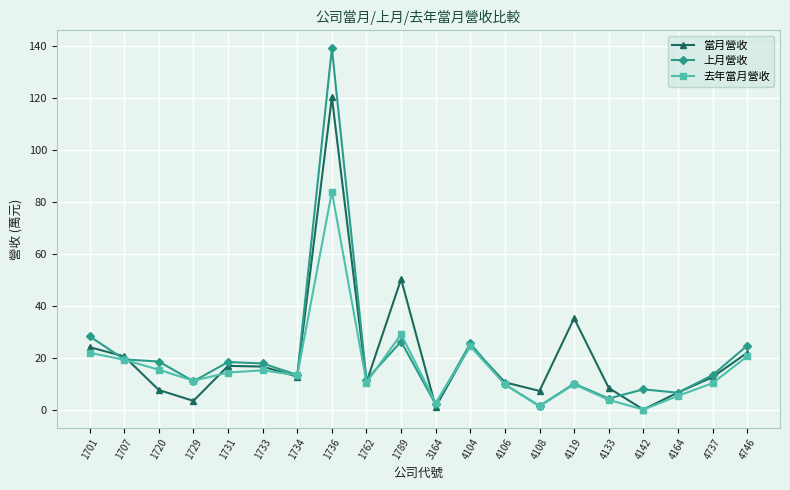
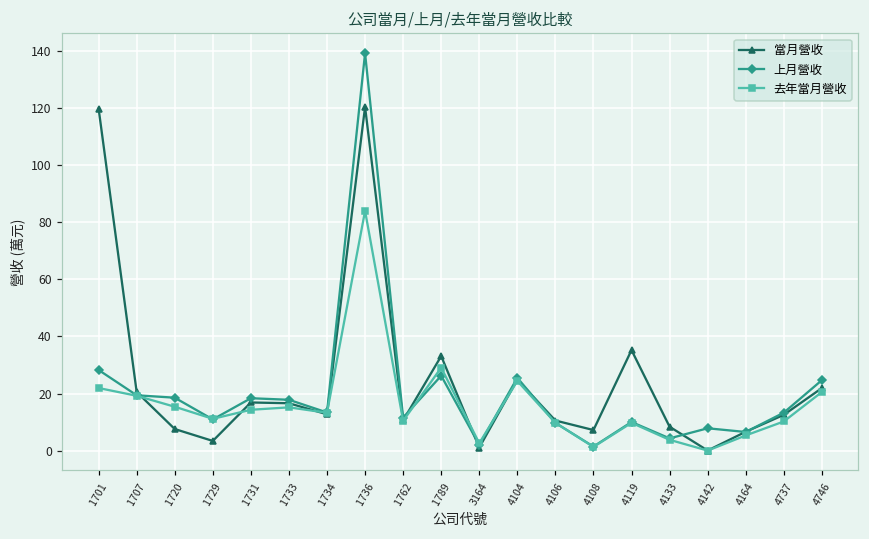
  {
    "當月營收": {
-     "1701": 24,
+     "1701": 120,
      "1707": 21,
      "1720": 8,
      "1729": 3,
      "1731": 17,
      "1733": 17,
      "1736": 120,
-     "1789": 50,
+     "1789": 33,
      "4108": 7,
      "4119": 35,
      "4133": 8,
      "4746": 22
    }
  }
